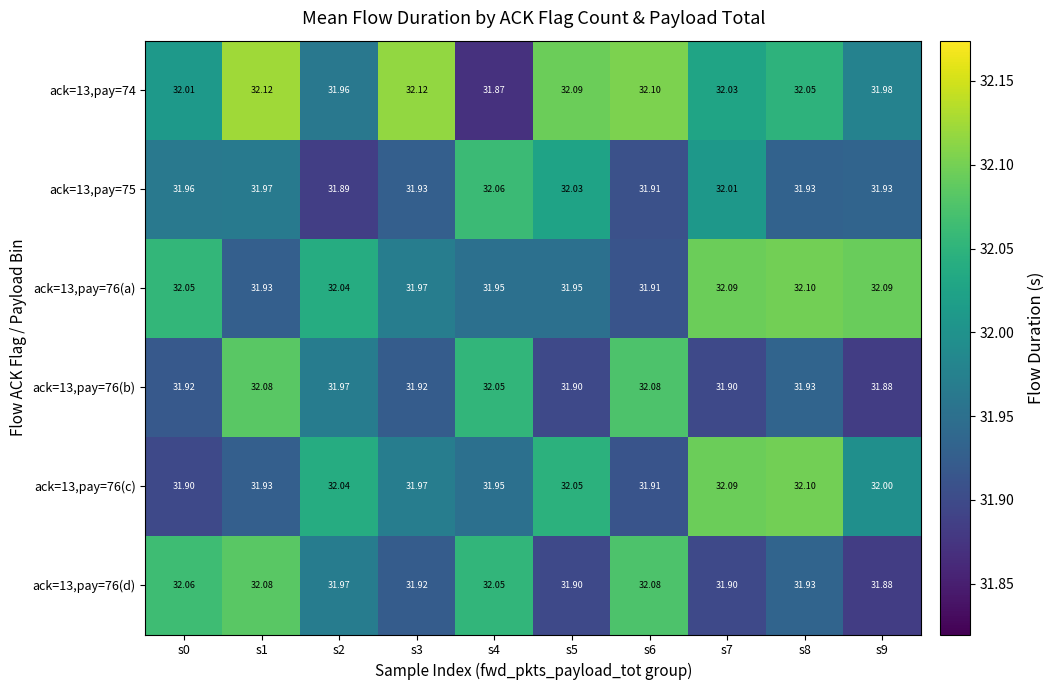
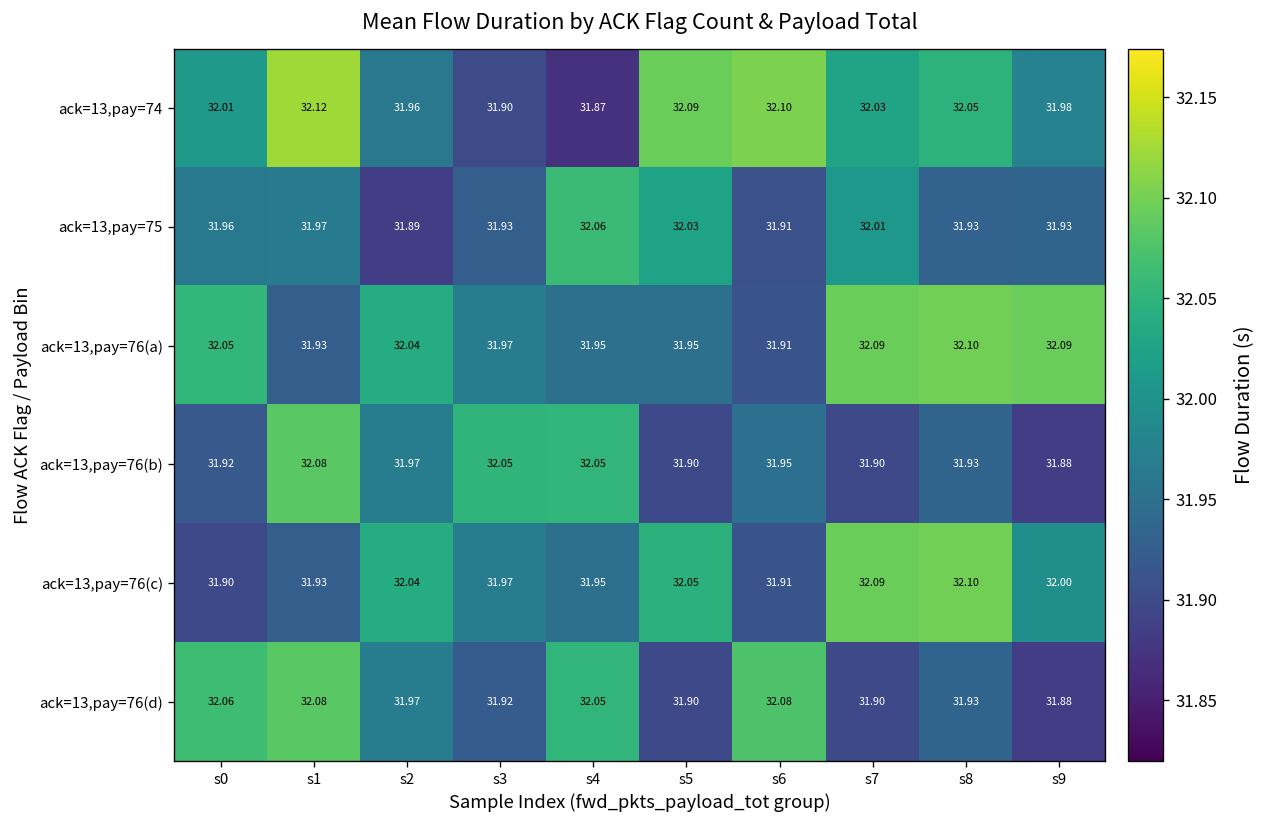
  {
    "ack=13,pay=74": {
      "s0": 32.01,
      "s1": 32.12,
      "s2": 31.96,
-     "s3": 32.12,
+     "s3": 31.90,
      "s4": 31.87,
      "s5": 32.09,
      "s6": 32.10,
      "s7": 32.03,
      "s8": 32.05,
      "s9": 31.98
    },
    "ack=13,pay=75": {
      "s0": 31.96,
      "s1": 31.97,
      "s2": 31.89,
      "s3": 31.93,
      "s4": 32.06,
      "s5": 32.03,
      "s6": 31.91,
      "s7": 32.01,
      "s8": 31.93,
      "s9": 31.93
    },
    "ack=13,pay=76(a)": {
      "s0": 32.05,
      "s1": 31.93,
      "s2": 32.04,
      "s3": 31.97,
      "s4": 31.95,
      "s5": 31.95,
      "s6": 31.91,
      "s7": 32.09,
      "s8": 32.10,
      "s9": 32.09
    },
    "ack=13,pay=76(b)": {
      "s0": 31.92,
      "s1": 32.08,
      "s2": 31.97,
-     "s3": 31.92,
+     "s3": 32.05,
      "s4": 32.05,
      "s5": 31.90,
-     "s6": 32.08,
+     "s6": 31.95,
      "s7": 31.90,
      "s8": 31.93,
      "s9": 31.88
    },
    "ack=13,pay=76(c)": {
      "s0": 31.90,
      "s1": 31.93,
      "s2": 32.04,
      "s3": 31.97,
      "s4": 31.95,
      "s5": 32.05,
      "s6": 31.91,
      "s7": 32.09,
      "s8": 32.10,
      "s9": 32.00
    },
    "ack=13,pay=76(d)": {
      "s0": 32.06,
      "s1": 32.08,
      "s2": 31.97,
      "s3": 31.92,
      "s4": 32.05,
      "s5": 31.90,
      "s6": 32.08,
      "s7": 31.90,
      "s8": 31.93,
      "s9": 31.88
    }
  }
